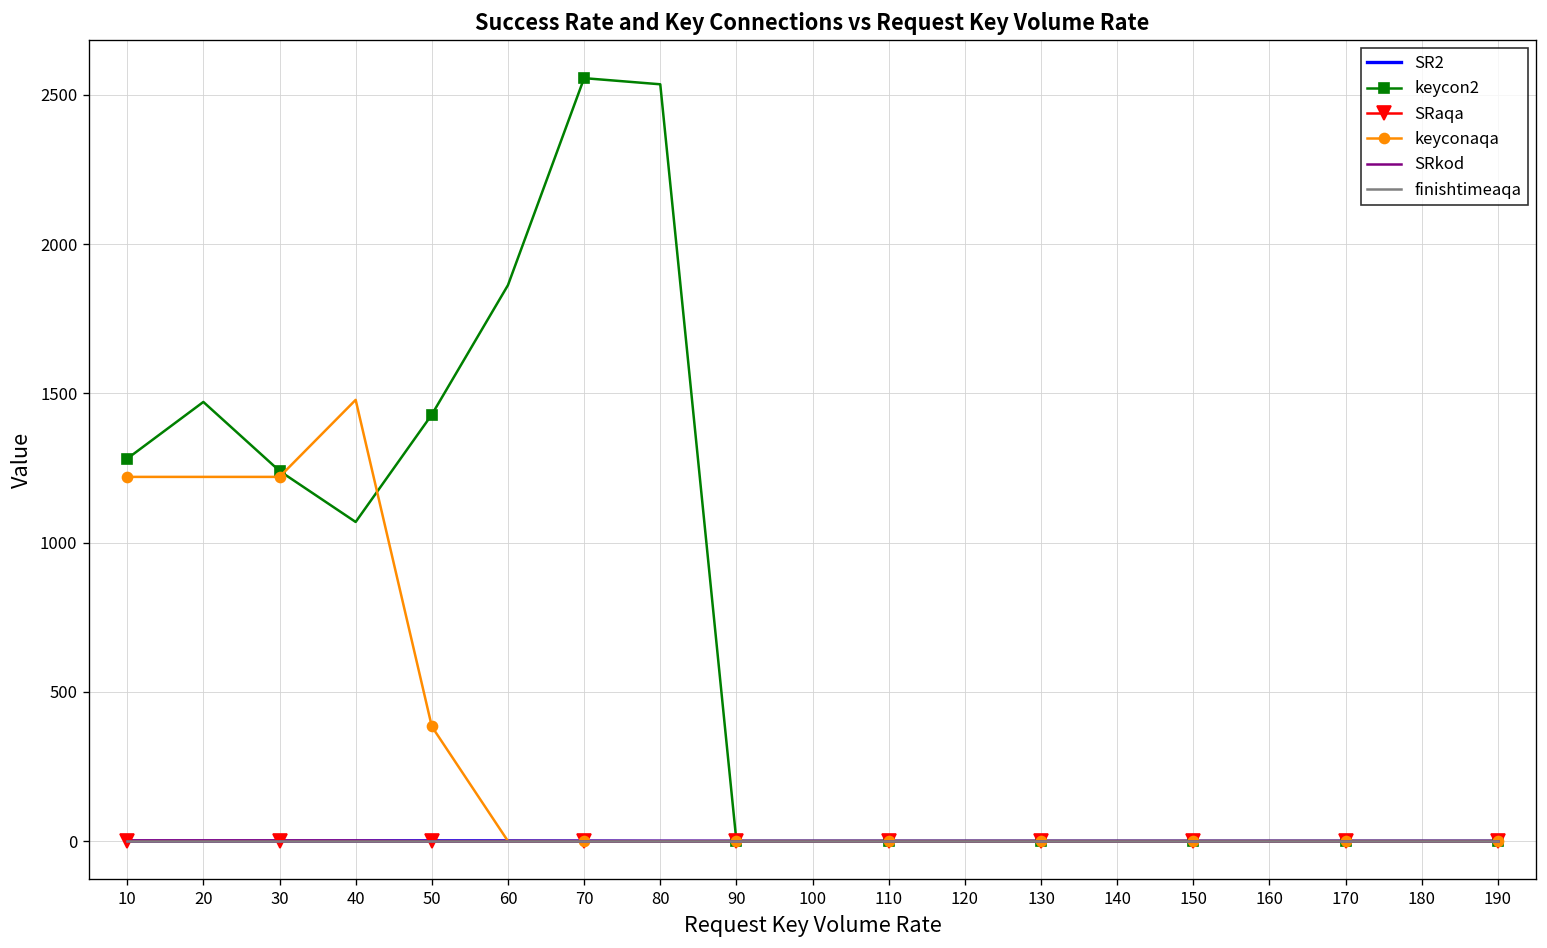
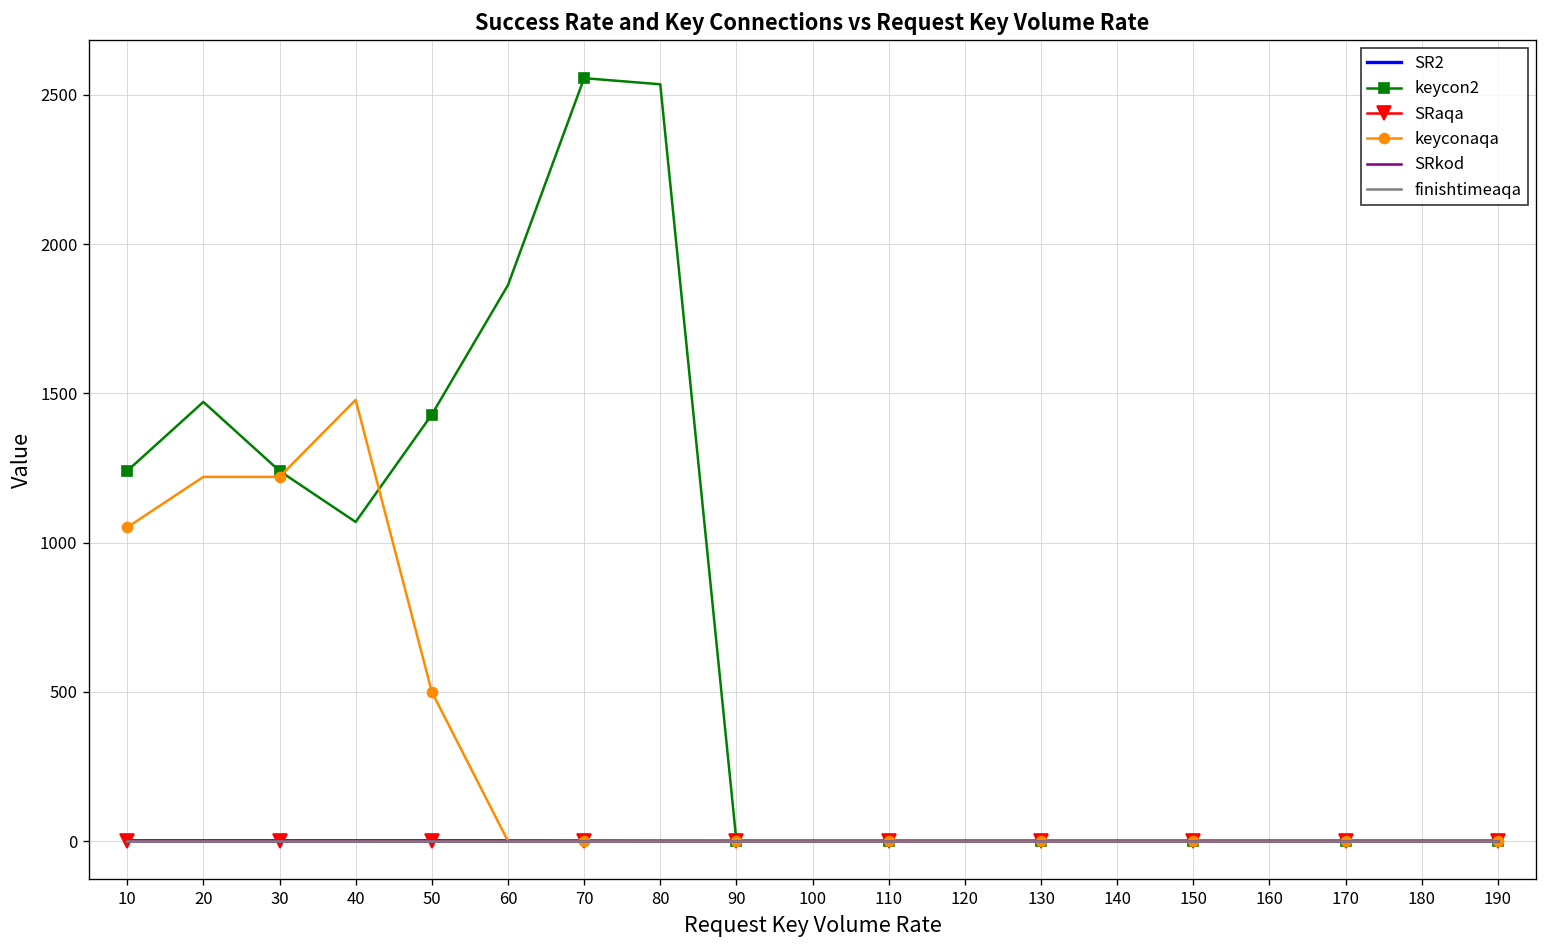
  {
    "finishtimeaqa": {
      "10": 0,
      "20": 0,
      "30": 0,
      "40": 0,
      "50": 0
    },
    "keycon2": {
-     "10": 1280,
+     "10": 1240,
      "20": 1470,
      "30": 1240,
      "40": 1070,
      "50": 1430,
      "60": 1860,
      "70": 2560,
      "80": 2540
    },
    "keyconaqa": {
-     "10": 1220,
+     "10": 1050,
      "20": 1220,
      "30": 1220,
      "40": 1480,
-     "50": 380
+     "50": 500
    }
  }
